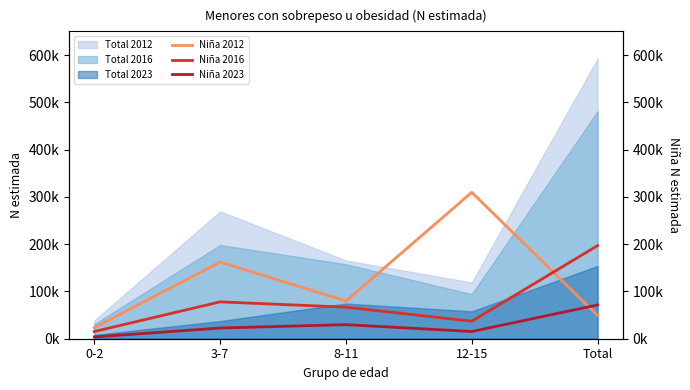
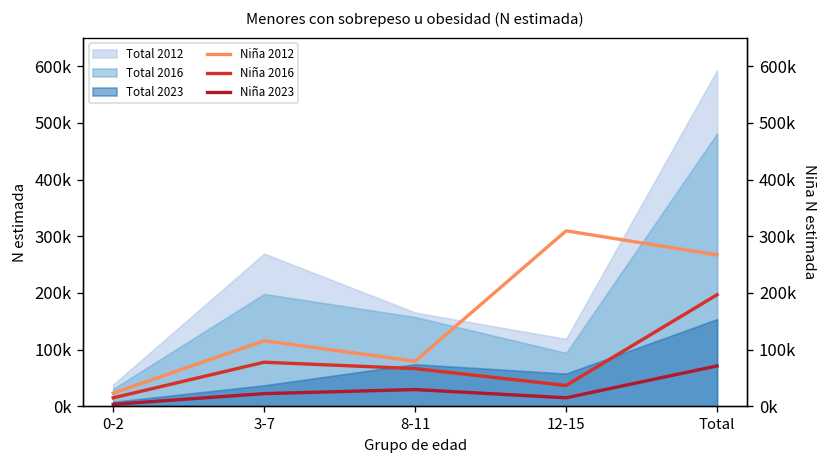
  {
    "Niña 2012": {
      "0-2": 20000,
-     "3-7": 160000,
+     "3-7": 120000,
      "12-15": 310000,
-     "Total": 50000
+     "Total": 270000
    },
    "Total 2023": {
      "3-7": 40000,
      "12-15": 60000,
      "Total": 150000
    }
  }
